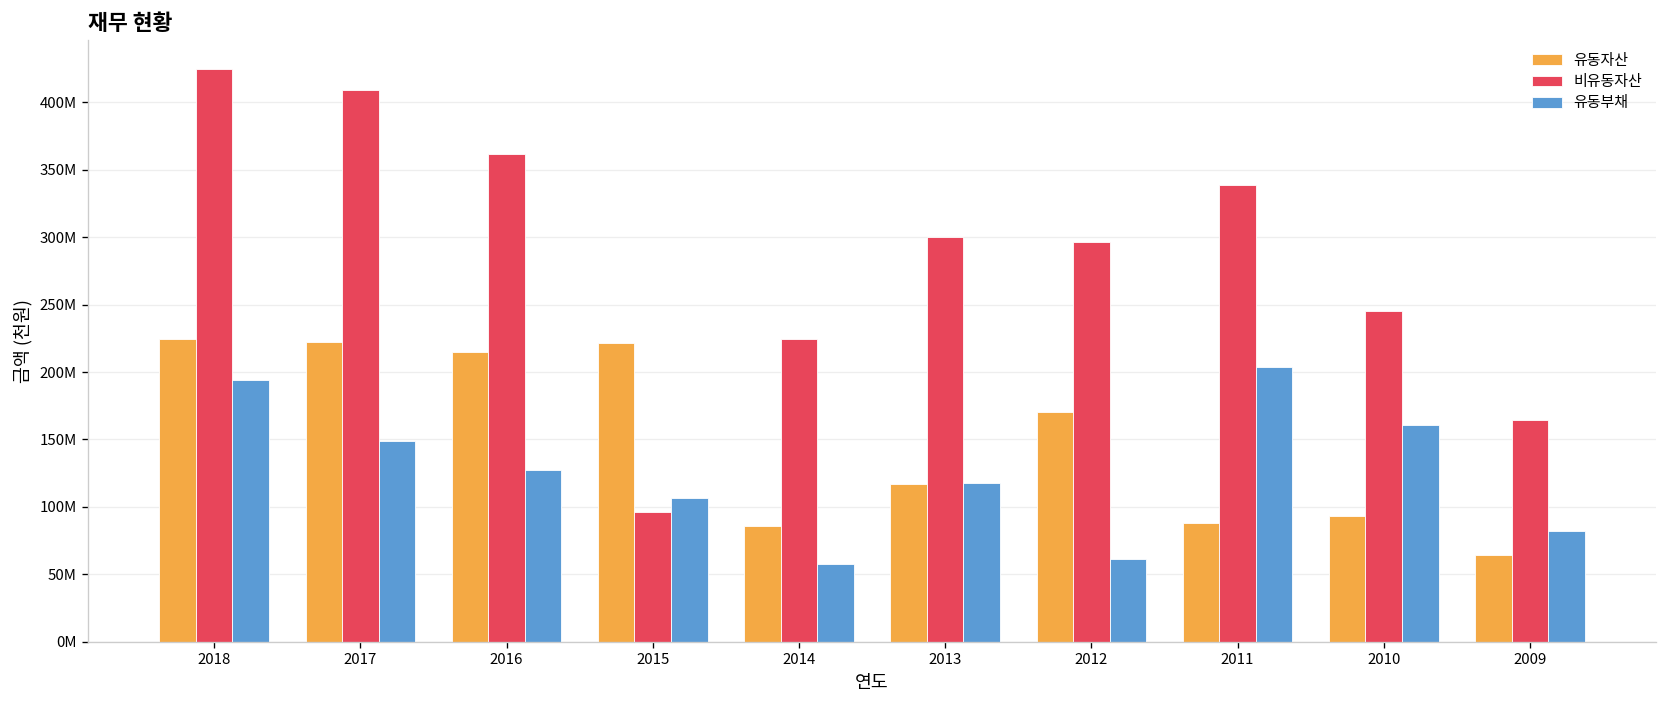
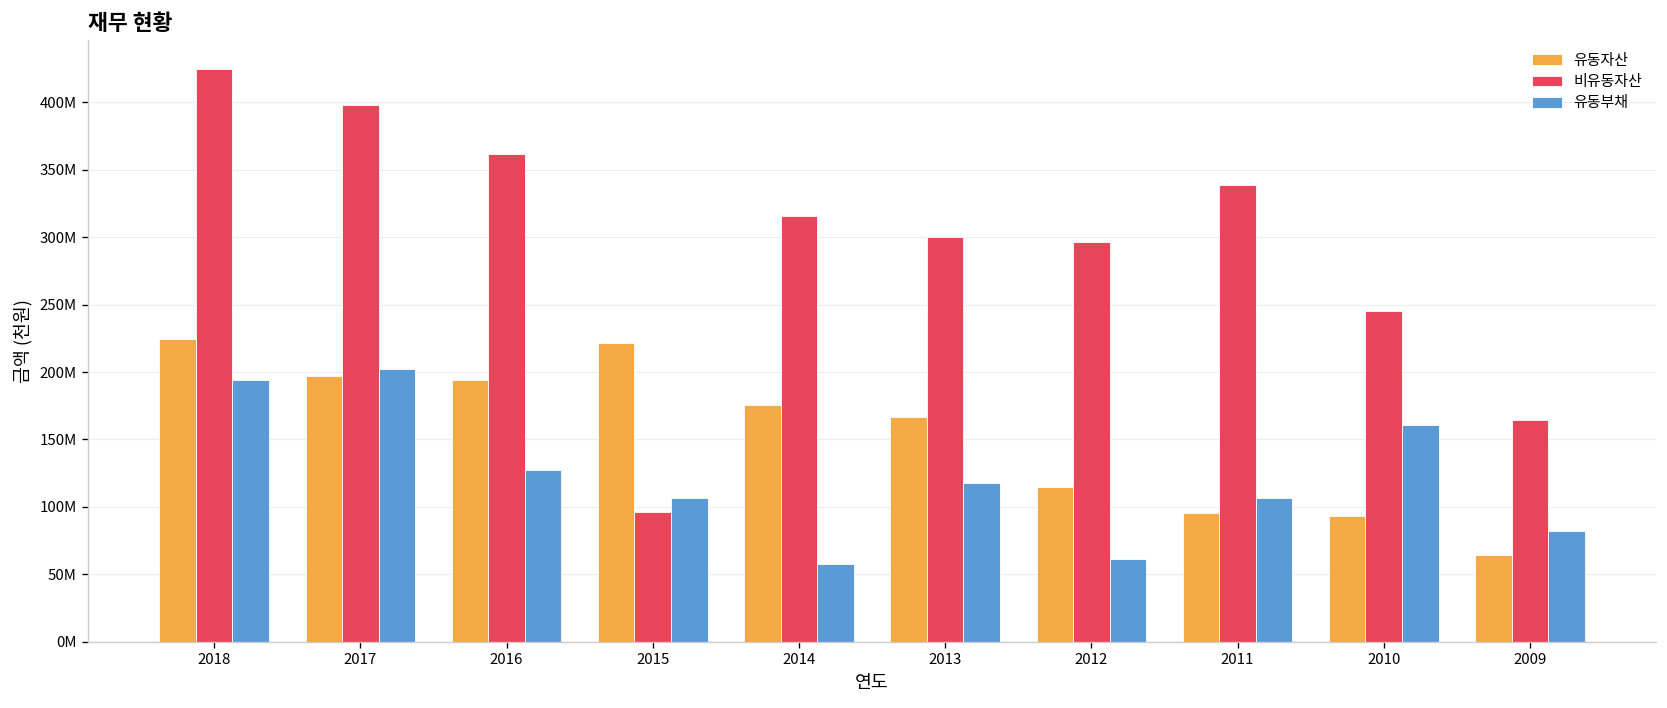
  {
    "유동자산": {
      "2018": 224000000,
-     "2017": 222000000,
-     "2016": 215000000,
+     "2017": 197000000,
+     "2016": 194000000,
      "2015": 221000000,
-     "2014": 86000000,
-     "2013": 117000000,
-     "2012": 170000000,
-     "2011": 88000000,
+     "2014": 176000000,
+     "2013": 166000000,
+     "2012": 115000000,
+     "2011": 95000000,
      "2010": 93000000,
      "2009": 65000000
    },
    "비유동자산": {
      "2018": 425000000,
-     "2017": 409000000,
+     "2017": 398000000,
      "2016": 362000000,
      "2015": 96000000,
-     "2014": 224000000,
+     "2014": 315000000,
      "2013": 300000000,
      "2012": 296000000,
      "2011": 339000000,
      "2010": 245000000,
      "2009": 164000000
    },
    "유동부채": {
      "2018": 194000000,
-     "2017": 149000000,
+     "2017": 202000000,
      "2016": 127000000,
      "2015": 107000000,
      "2014": 57000000,
      "2013": 118000000,
      "2012": 61000000,
-     "2011": 204000000,
+     "2011": 107000000,
      "2010": 161000000,
      "2009": 82000000
    }
  }
